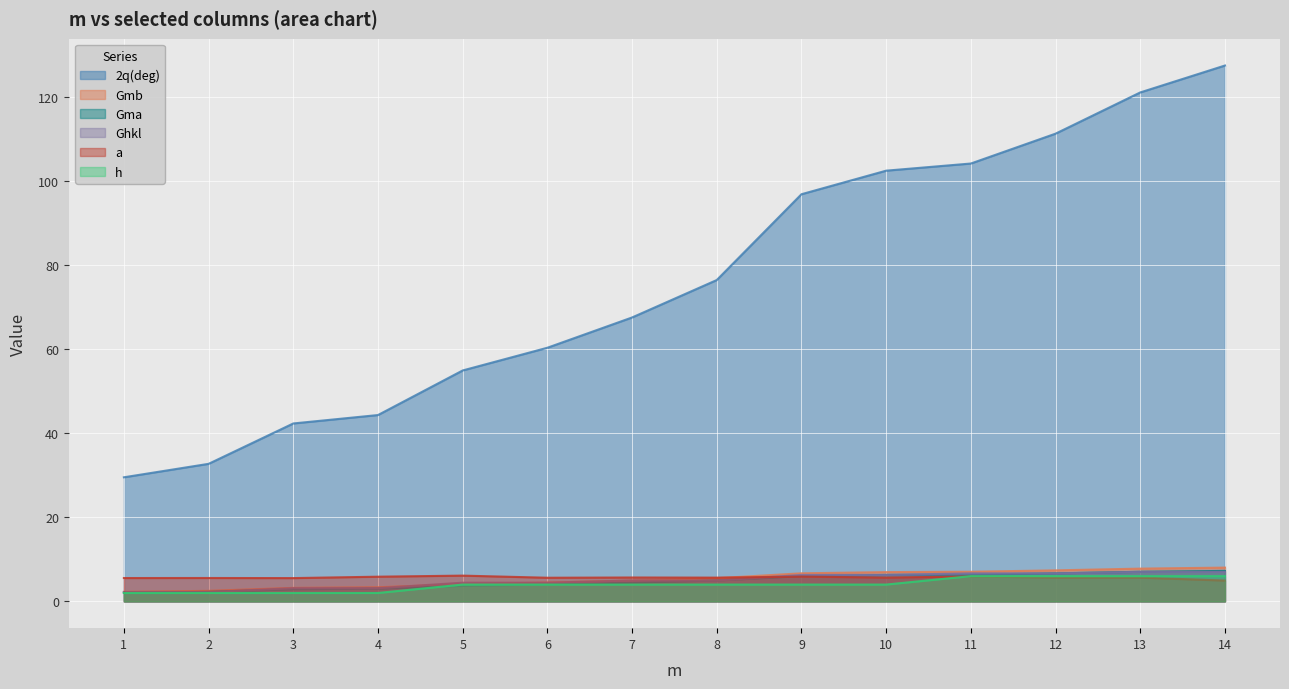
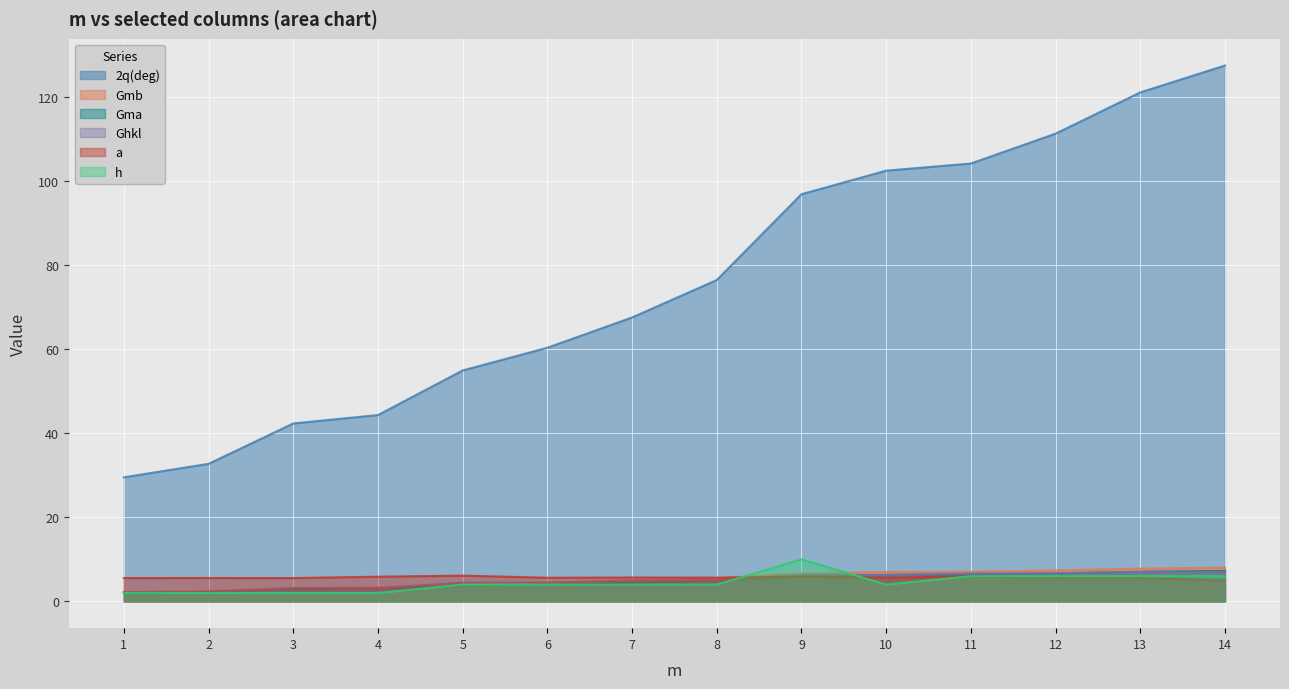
  {
    "h": {
      "3": 2,
      "4": 2,
      "8": 4,
-     "9": 4,
+     "9": 10,
      "10": 4,
      "14": 6
    }
  }
